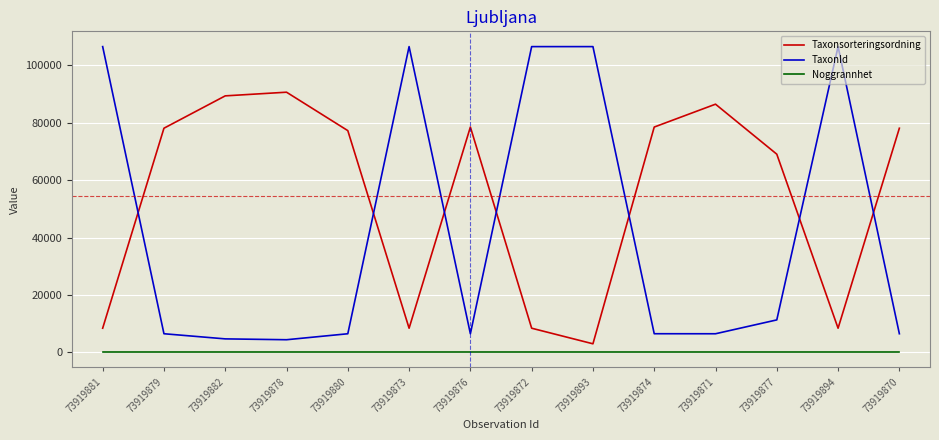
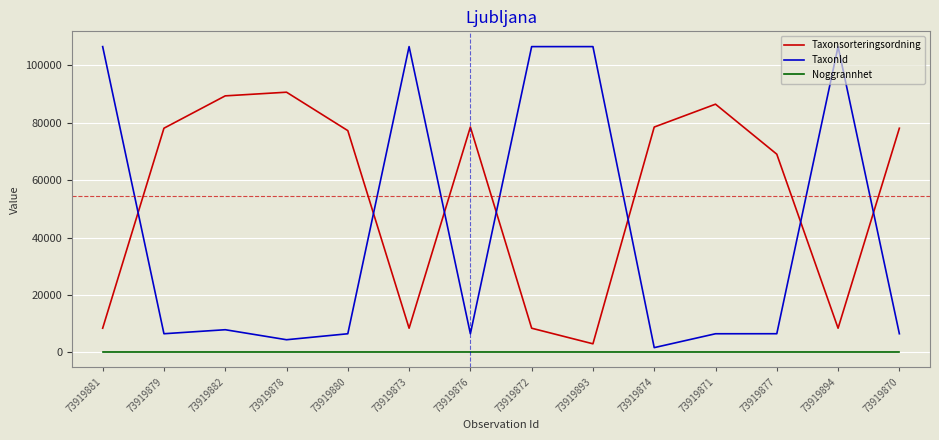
  {
    "Taxonsorteringsordning": {
      "73919881": 8000,
      "73919879": 78000,
      "73919882": 89000,
      "73919878": 91000,
      "73919880": 77000,
      "73919873": 8000,
      "73919876": 79000,
      "73919872": 8000,
      "73919893": 3000,
      "73919874": 79000,
      "73919871": 86000,
      "73919877": 69000,
      "73919894": 8000,
      "73919870": 78000
    },
    "TaxonId": {
      "73919881": 107000,
      "73919879": 6000,
-     "73919882": 5000,
+     "73919882": 8000,
      "73919878": 4000,
      "73919880": 6000,
      "73919873": 107000,
      "73919876": 6000,
      "73919872": 107000,
      "73919893": 107000,
-     "73919874": 6000,
+     "73919874": 2000,
      "73919871": 6000,
-     "73919877": 11000,
+     "73919877": 6000,
      "73919870": 6000
    },
    "Noggrannhet": {
      "73919881": 0,
      "73919879": 0,
      "73919882": 0,
      "73919878": 0,
      "73919880": 0,
      "73919873": 0,
      "73919876": 0,
      "73919872": 0,
      "73919893": 0,
      "73919874": 0,
      "73919871": 0,
      "73919877": 0,
      "73919894": 0,
      "73919870": 0
    }
  }
